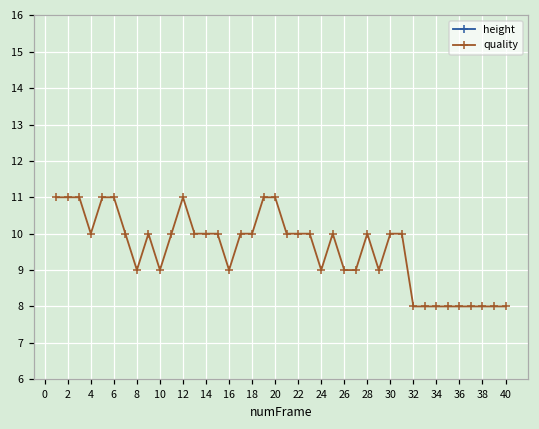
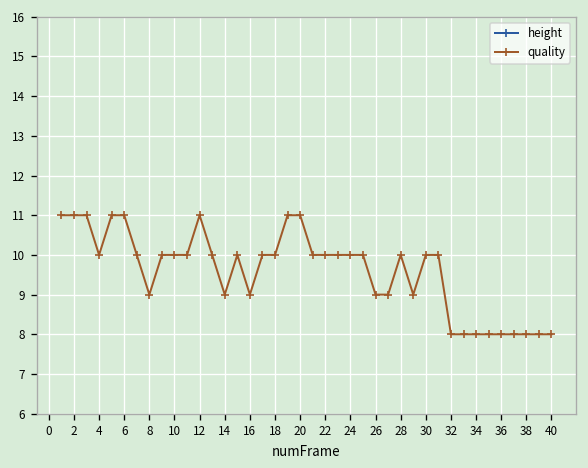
  {
    "quality": {
      "2": 11,
      "4": 10,
      "6": 11,
      "8": 9,
-     "10": 9,
+     "10": 10,
      "12": 11,
-     "14": 10,
+     "14": 9,
      "16": 9,
      "18": 10,
      "20": 11,
      "22": 10,
-     "24": 9,
+     "24": 10,
      "26": 9,
      "28": 10,
      "30": 10,
      "32": 8,
      "34": 8,
      "36": 8,
      "38": 8,
      "40": 8
    }
  }
